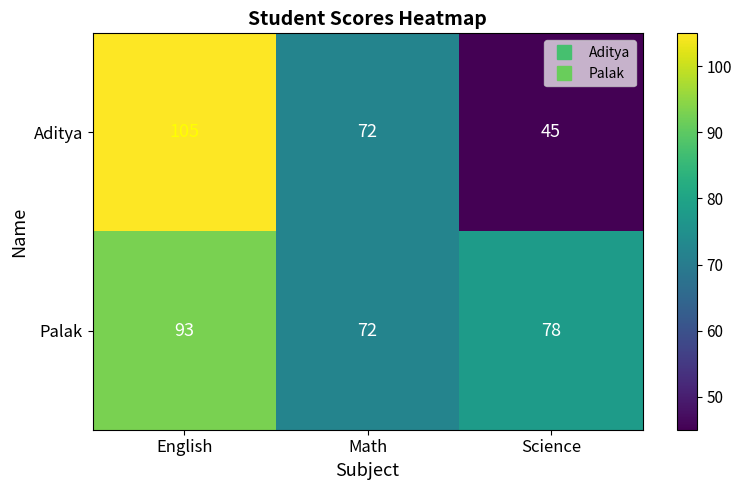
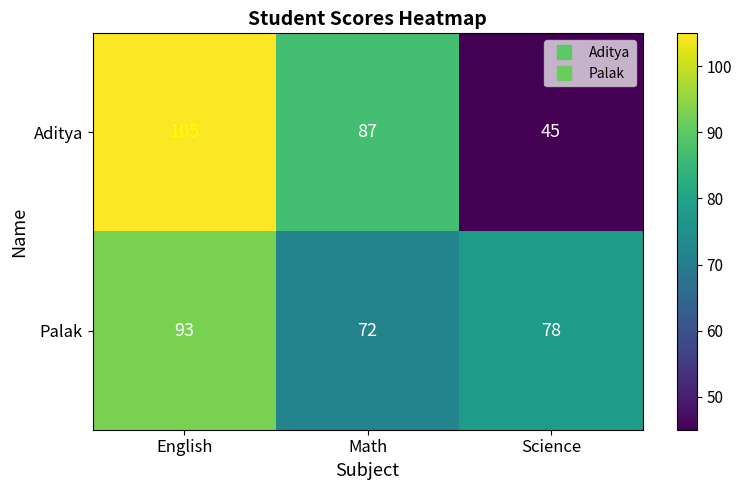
  {
    "Aditya": {
-     "Math": 72,
+     "Math": 87,
      "Science": 45
    },
    "Palak": {
      "English": 93,
      "Math": 72,
      "Science": 78
    }
  }
